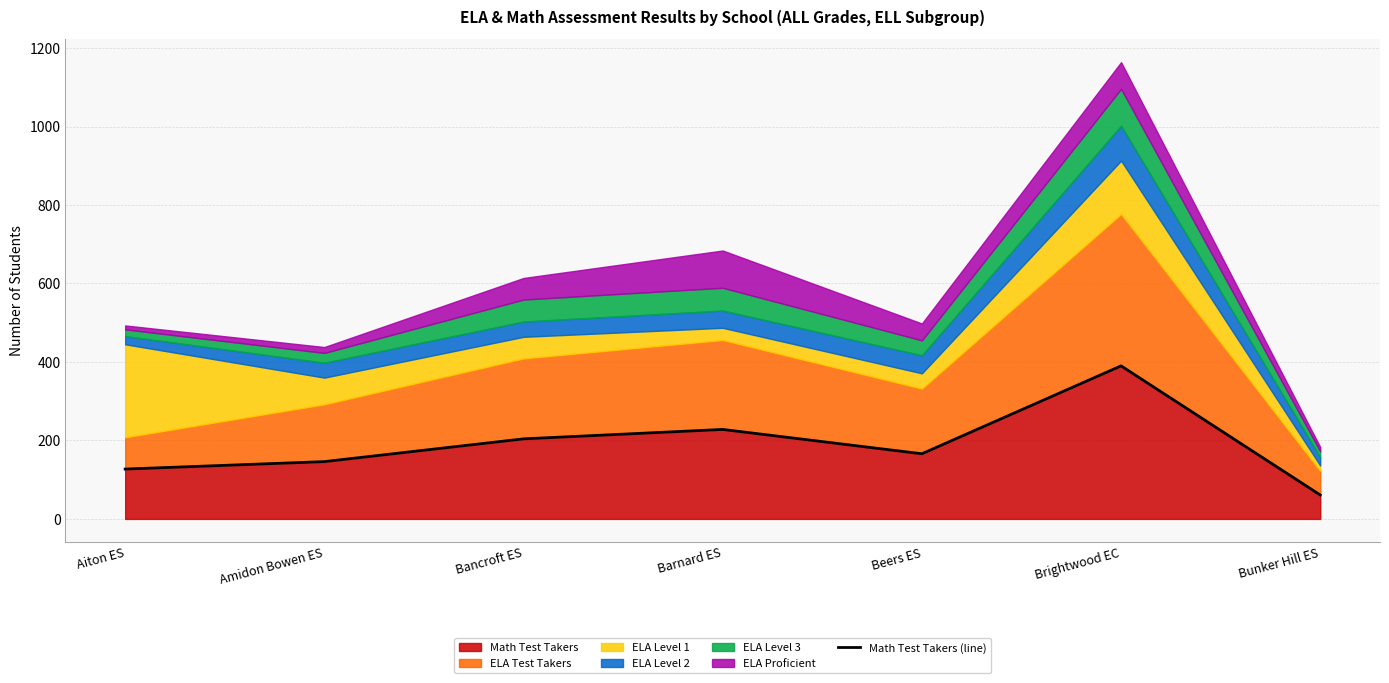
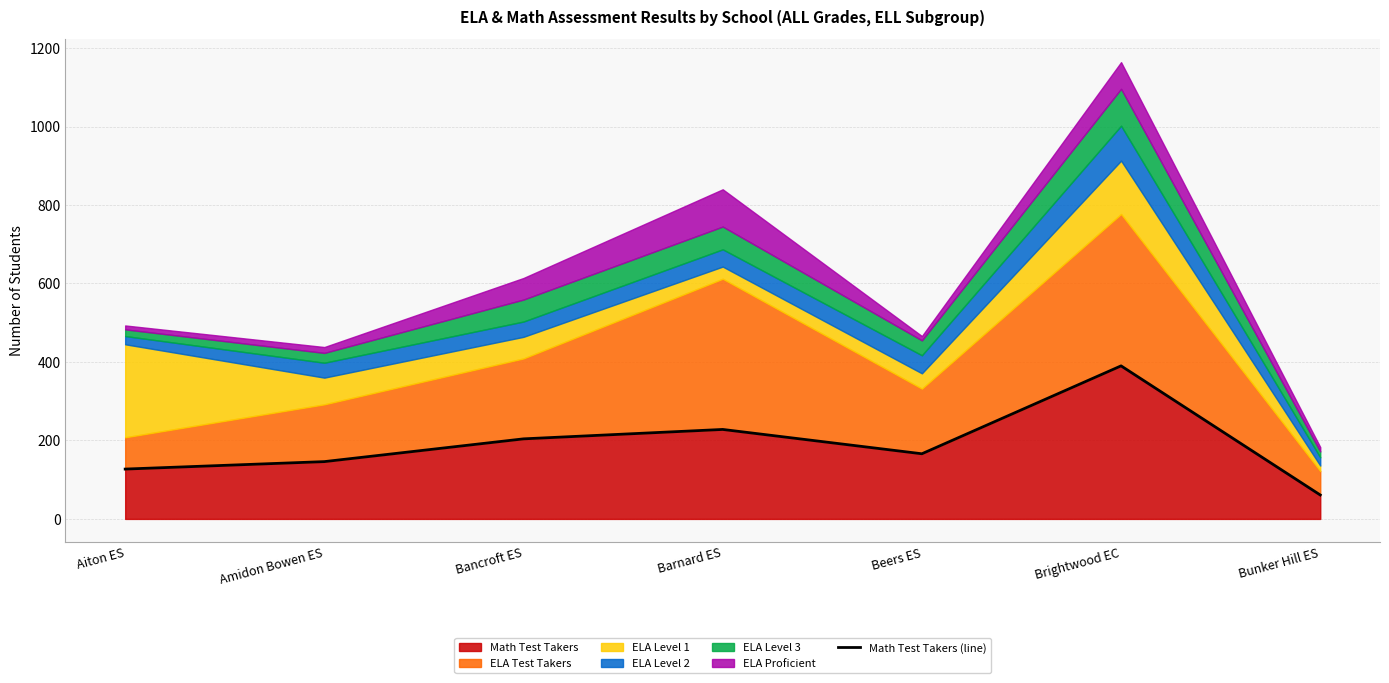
  {
    "Math Test Takers": {
      "Aiton ES": 130,
      "Amidon Bowen ES": 150,
      "Bancroft ES": 200,
      "Barnard ES": 230,
      "Beers ES": 170,
      "Brightwood EC": 390,
      "Bunker Hill ES": 60
    },
    "ELA Test Takers": {
      "Aiton ES": 80,
      "Amidon Bowen ES": 150,
      "Bancroft ES": 210,
-     "Barnard ES": 230,
+     "Barnard ES": 380,
      "Beers ES": 170,
      "Brightwood EC": 390,
      "Bunker Hill ES": 60
    },
    "ELA Level 1": {
      "Aiton ES": 240,
      "Amidon Bowen ES": 70,
      "Bancroft ES": 60,
      "Barnard ES": 30,
      "Beers ES": 40,
      "Brightwood EC": 140,
      "Bunker Hill ES": 10
    },
    "ELA Level 2": {
      "Aiton ES": 20,
      "Amidon Bowen ES": 40,
      "Bancroft ES": 40,
      "Barnard ES": 40,
      "Beers ES": 50,
      "Brightwood EC": 90,
      "Bunker Hill ES": 20
    },
    "ELA Level 3": {
      "Aiton ES": 20,
      "Amidon Bowen ES": 30,
      "Bancroft ES": 60,
      "Barnard ES": 60,
      "Beers ES": 40,
      "Brightwood EC": 90,
      "Bunker Hill ES": 20
    },
    "ELA Proficient": {
      "Aiton ES": 10,
      "Amidon Bowen ES": 20,
      "Bancroft ES": 60,
      "Barnard ES": 100,
-     "Beers ES": 40,
+     "Beers ES": 10,
      "Brightwood EC": 70,
      "Bunker Hill ES": 10
    }
  }
